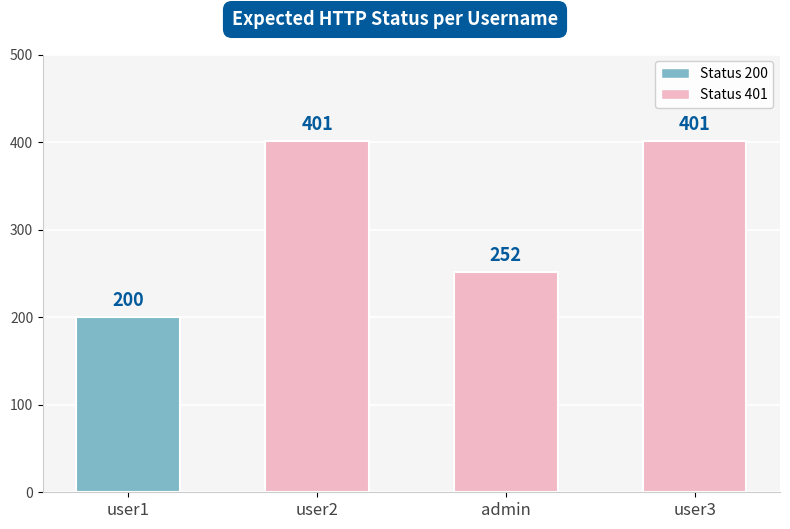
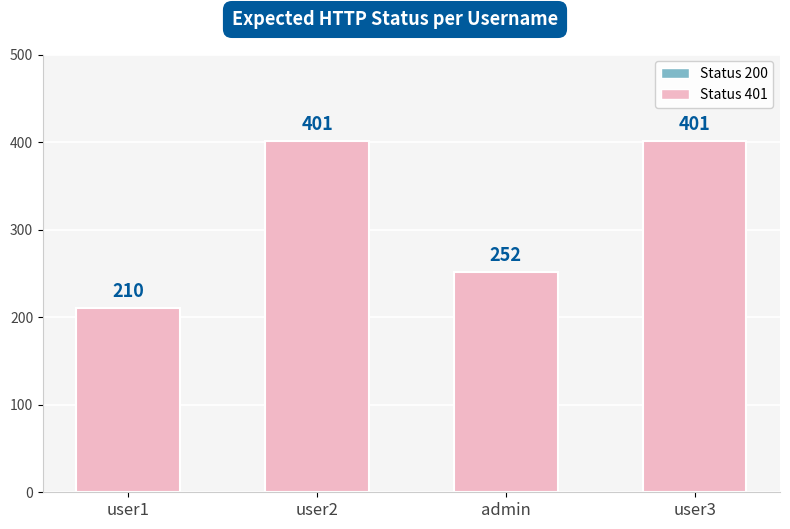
  {
-   "user1": 200,
+   "user1": 210,
    "user2": 401,
    "admin": 252,
    "user3": 401
  }
